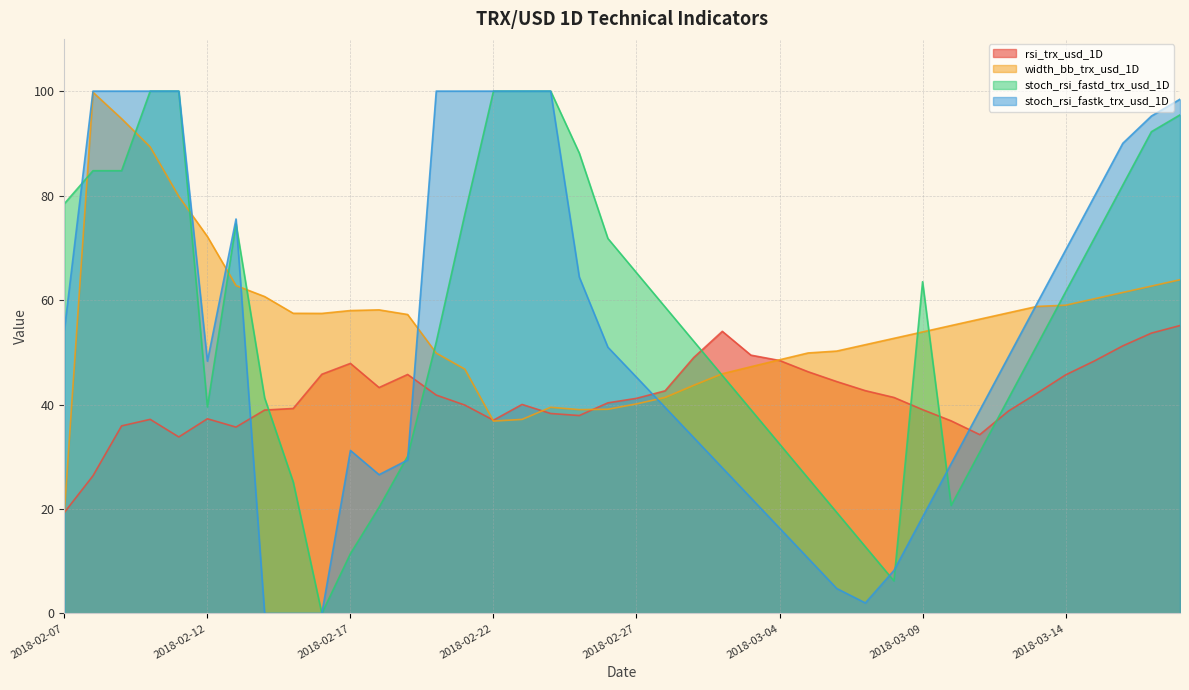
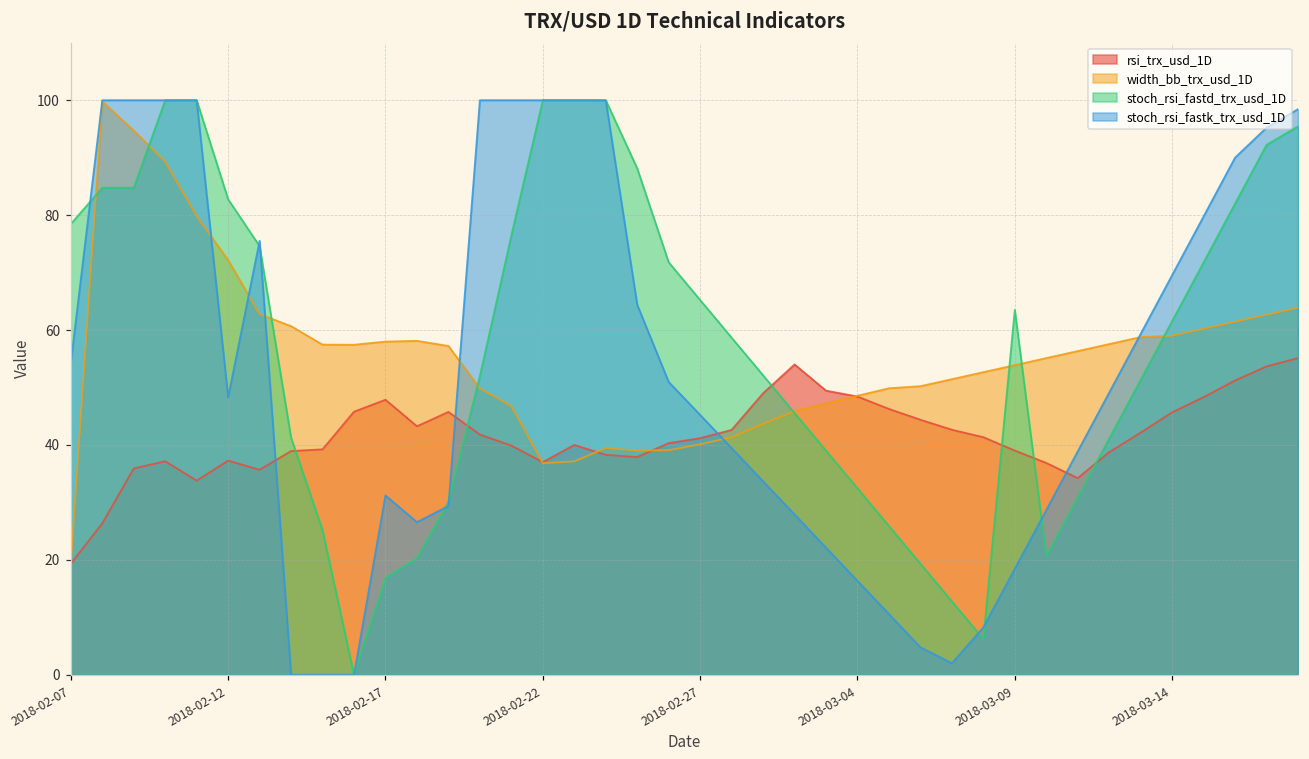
  {
    "rsi_trx_usd_1D": {
      "2018-02-12": 37,
      "2018-02-17": 48,
      "2018-02-27": 41,
      "2018-03-09": 39,
      "2018-03-14": 46
    },
    "width_bb_trx_usd_1D": {
      "2018-02-12": 72,
      "2018-02-17": 58,
      "2018-02-27": 40,
      "2018-03-09": 54,
      "2018-03-14": 59
    },
    "stoch_rsi_fastd_trx_usd_1D": {
      "2018-02-07": 78,
-     "2018-02-12": 40,
-     "2018-02-17": 11,
+     "2018-02-12": 83,
+     "2018-02-17": 17,
      "2018-02-27": 65,
      "2018-03-04": 32,
      "2018-03-09": 64,
      "2018-03-14": 62
    },
    "stoch_rsi_fastk_trx_usd_1D": {
      "2018-02-07": 54,
      "2018-02-12": 48,
      "2018-02-17": 31,
      "2018-02-27": 45,
      "2018-03-04": 16,
      "2018-03-09": 18,
      "2018-03-14": 70
    }
  }
